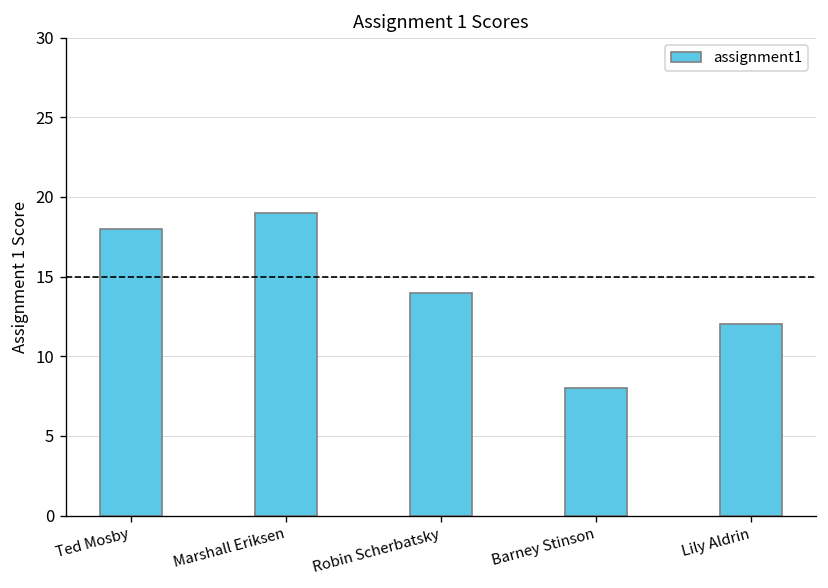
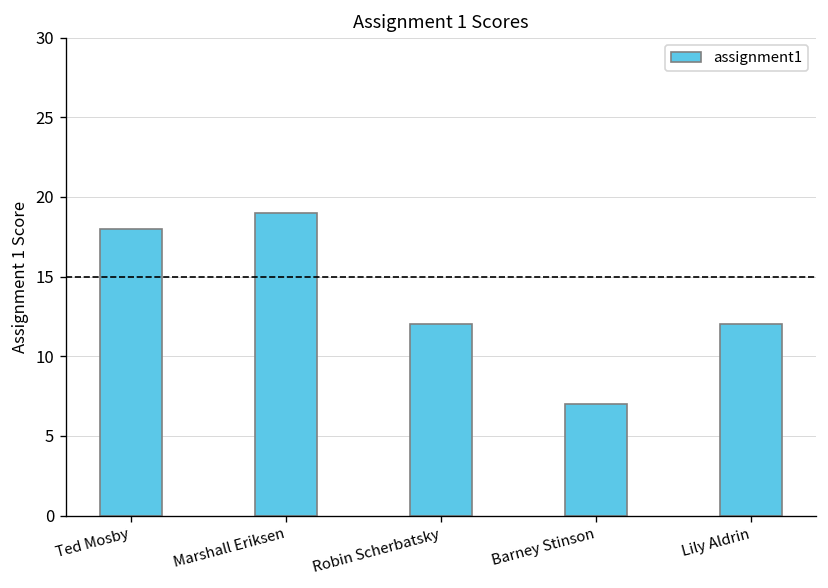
  {
    "Ted Mosby": 18,
    "Marshall Eriksen": 19,
-   "Robin Scherbatsky": 14,
-   "Barney Stinson": 8,
+   "Robin Scherbatsky": 12,
+   "Barney Stinson": 7,
    "Lily Aldrin": 12
  }
